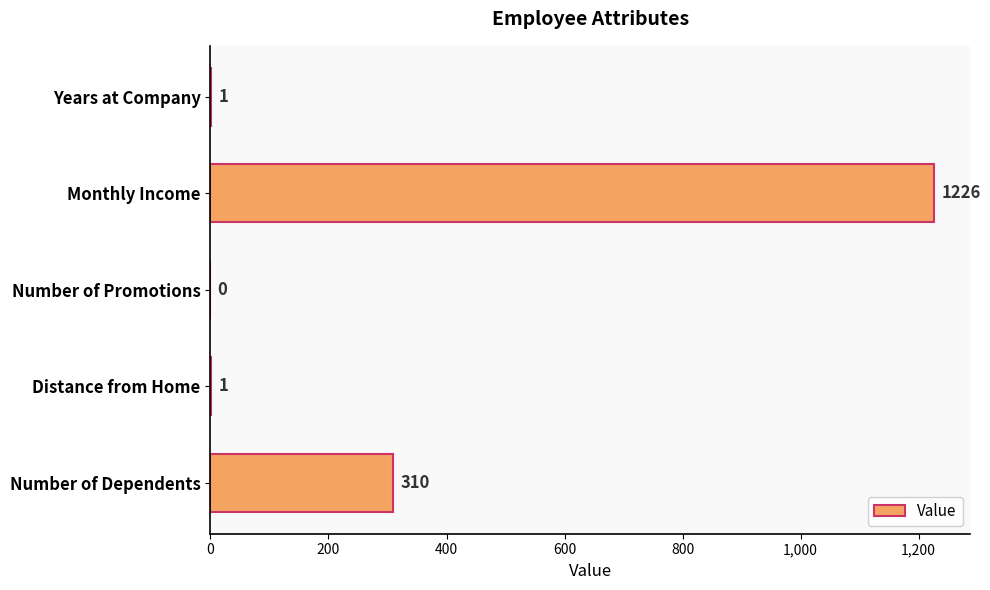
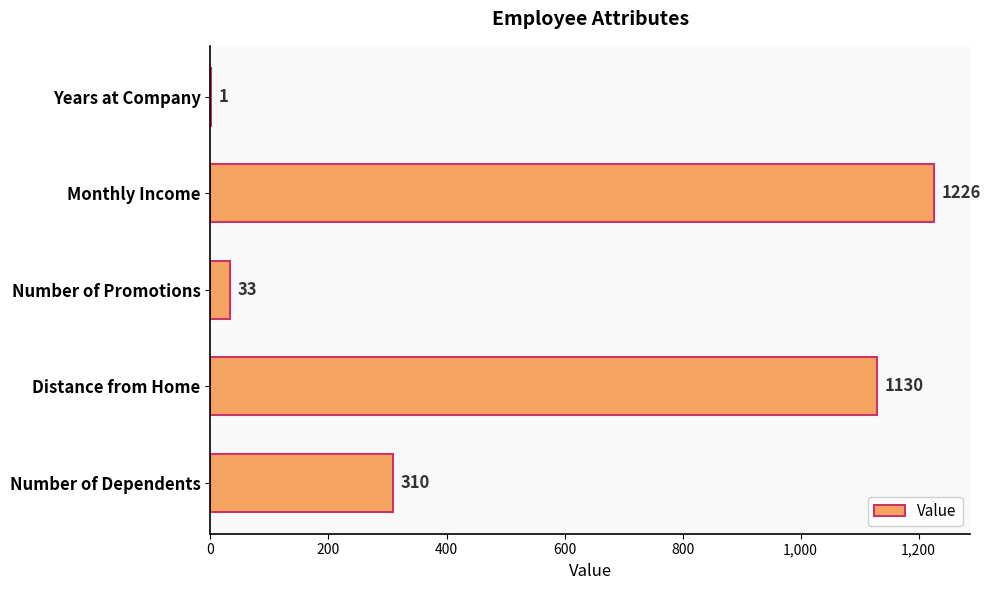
  {
    "Years at Company": 1,
    "Monthly Income": 1226,
-   "Number of Promotions": 0,
-   "Distance from Home": 1,
+   "Number of Promotions": 33,
+   "Distance from Home": 1130,
    "Number of Dependents": 310
  }
